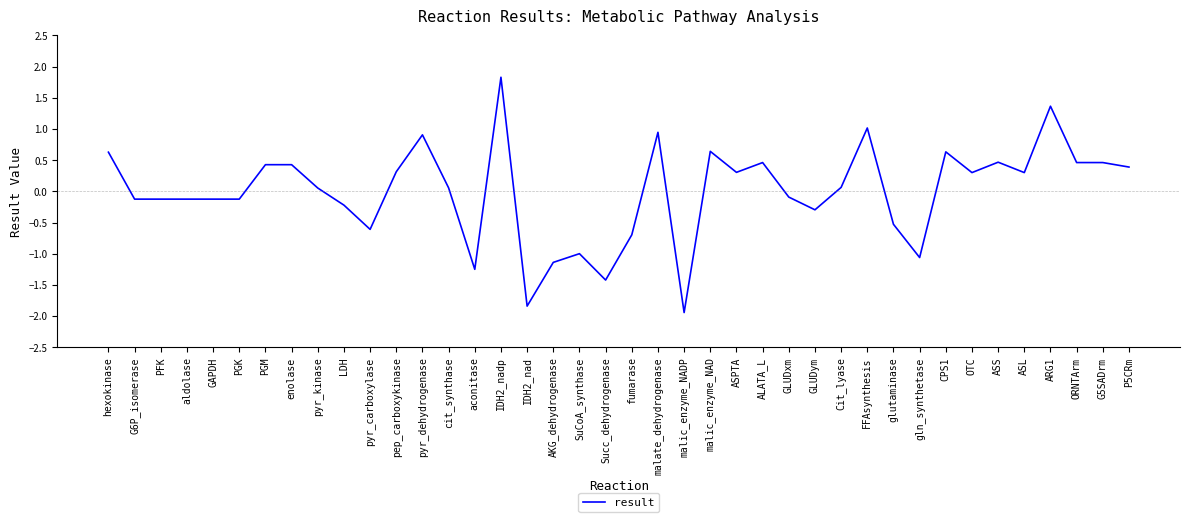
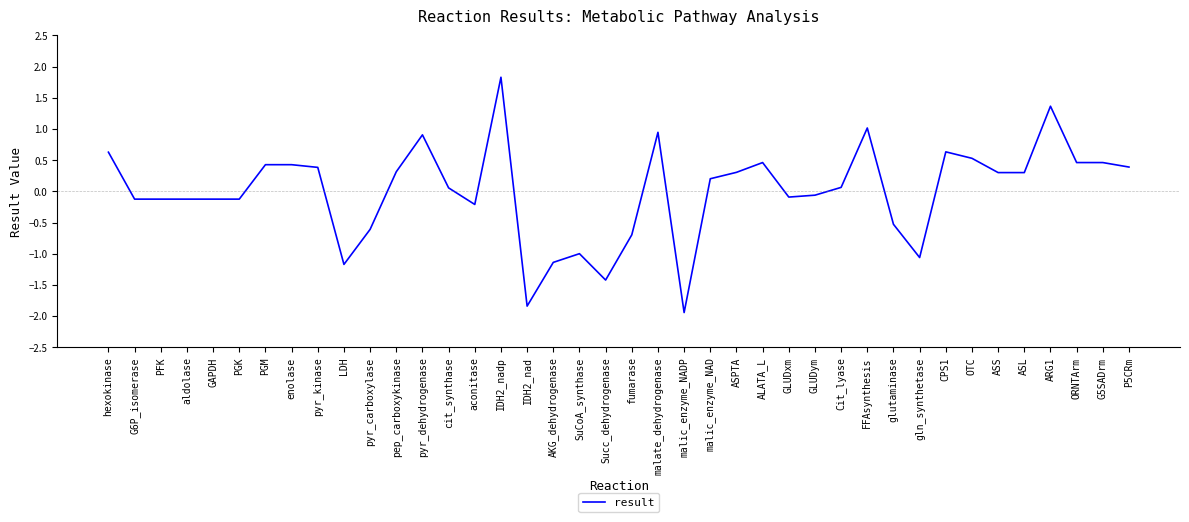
  {
    "hexokinase": 0.6,
    "G6P_isomerase": -0.1,
    "PFK": -0.1,
    "aldolase": -0.1,
    "GAPDH": -0.1,
    "PGK": -0.1,
    "PGM": 0.4,
    "enolase": 0.4,
-   "pyr_kinase": 0.1,
-   "LDH": -0.2,
+   "pyr_kinase": 0.4,
+   "LDH": -1.2,
    "pyr_carboxylase": -0.6,
    "pep_carboxykinase": 0.3,
    "pyr_dehydrogenase": 0.9,
    "cit_synthase": 0.1,
-   "aconitase": -1.3,
+   "aconitase": -0.2,
    "IDH2_nadp": 1.8,
    "IDH2_nad": -1.8,
    "AKG_dehydrogenase": -1.1,
    "SuCoA_synthase": -1.0,
    "Succ_dehydrogenase": -1.4,
    "fumarase": -0.7,
    "malate_dehydrogenase": 0.9,
    "malic_enzyme_NADP": -1.9,
-   "malic_enzyme_NAD": 0.6,
+   "malic_enzyme_NAD": 0.2,
    "ASPTA": 0.3,
    "ALATA_L": 0.5,
    "GLUDxm": -0.1,
-   "GLUDym": -0.3,
+   "GLUDym": -0.1,
    "Cit_lyase": 0.1,
    "FFAsynthesis": 1.0,
    "glutaminase": -0.5,
    "gln_synthetase": -1.1,
    "CPS1": 0.6,
-   "OTC": 0.3,
-   "ASS": 0.5,
+   "OTC": 0.5,
+   "ASS": 0.3,
    "ASL": 0.3,
    "ARG1": 1.4,
    "ORNTArm": 0.5,
    "G5SADrm": 0.5,
    "P5CRm": 0.4
  }
